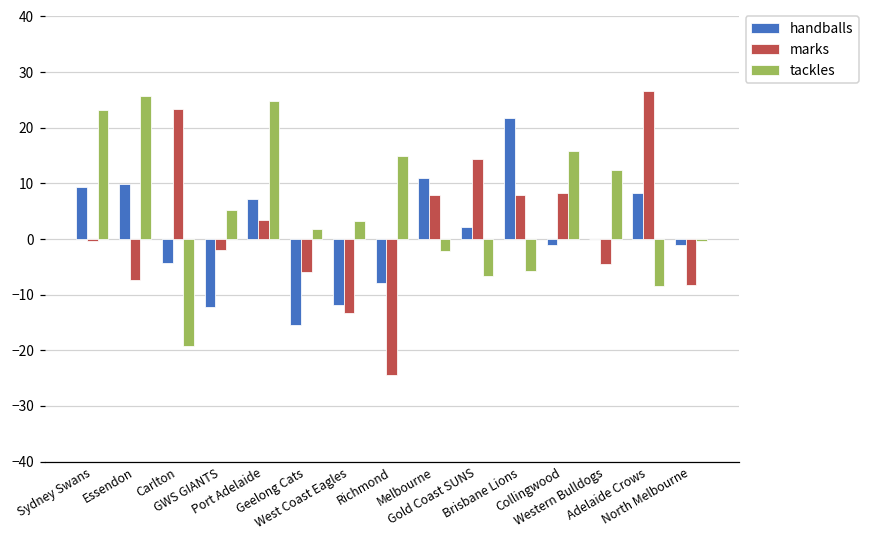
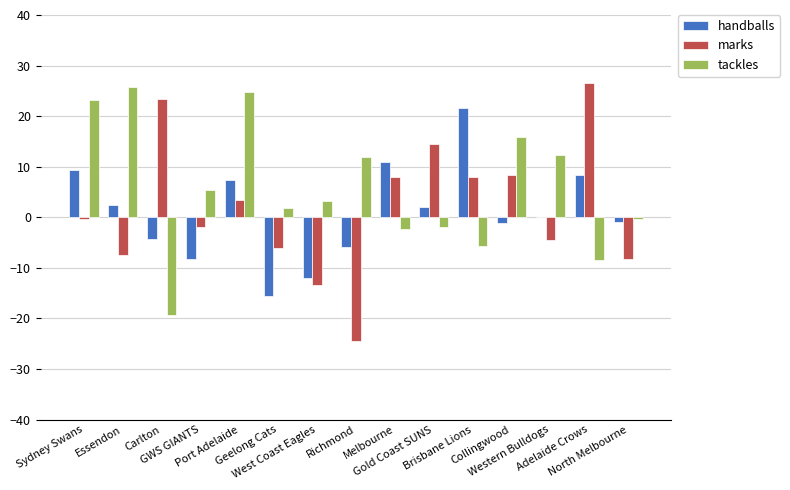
  {
    "handballs": {
      "Sydney Swans": 9,
-     "Essendon": 10,
+     "Essendon": 2,
      "Carlton": -4,
-     "GWS GIANTS": -12,
+     "GWS GIANTS": -8,
      "Port Adelaide": 7,
      "Geelong Cats": -16,
      "West Coast Eagles": -12,
-     "Richmond": -8,
+     "Richmond": -6,
      "Melbourne": 11,
      "Gold Coast SUNS": 2,
      "Brisbane Lions": 22,
      "Collingwood": -1,
      "Adelaide Crows": 8,
      "North Melbourne": -1
    },
    "marks": {
      "Essendon": -7,
      "Carlton": 23,
      "GWS GIANTS": -2,
      "Port Adelaide": 3,
      "Geelong Cats": -6,
      "West Coast Eagles": -13,
      "Richmond": -24,
      "Melbourne": 8,
      "Gold Coast SUNS": 14,
      "Brisbane Lions": 8,
      "Collingwood": 8,
      "Western Bulldogs": -4,
      "Adelaide Crows": 27,
      "North Melbourne": -8
    },
    "tackles": {
      "Sydney Swans": 23,
      "Essendon": 26,
      "Carlton": -19,
      "GWS GIANTS": 5,
      "Port Adelaide": 25,
      "Geelong Cats": 2,
      "West Coast Eagles": 3,
-     "Richmond": 15,
+     "Richmond": 12,
      "Melbourne": -2,
-     "Gold Coast SUNS": -7,
+     "Gold Coast SUNS": -2,
      "Brisbane Lions": -6,
      "Collingwood": 16,
      "Western Bulldogs": 12,
      "Adelaide Crows": -9
    }
  }
